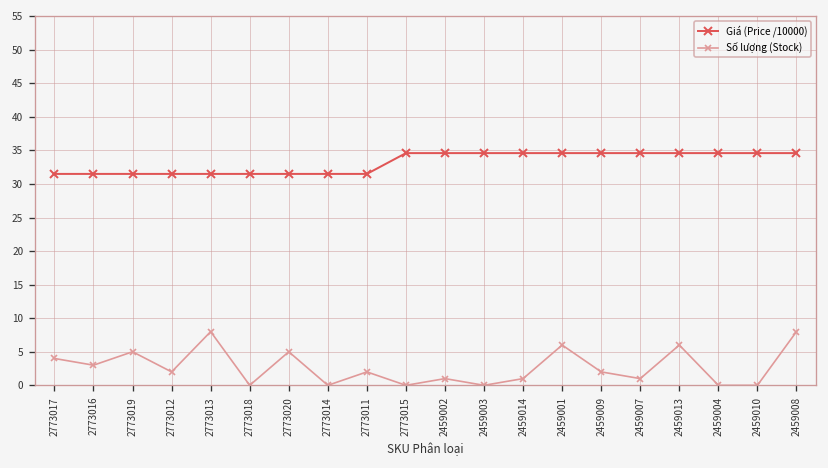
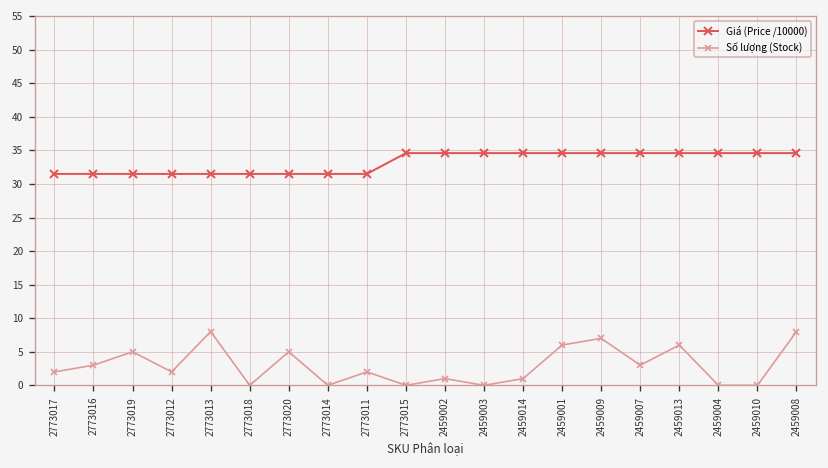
  {
    "Giá (Price /10000)": {
      "2773017": 32,
      "2773016": 32,
      "2773019": 32,
      "2773012": 32,
      "2773013": 32,
      "2773018": 32,
      "2773020": 32,
      "2773014": 32,
      "2773011": 32,
      "2773015": 35,
      "2459002": 35,
      "2459003": 35,
      "2459014": 35,
      "2459001": 35,
      "2459009": 35,
      "2459007": 35,
      "2459013": 35,
      "2459004": 35,
      "2459010": 35,
      "2459008": 35
    },
    "Số lượng (Stock)": {
-     "2773017": 4,
+     "2773017": 2,
      "2773016": 3,
      "2773019": 5,
      "2773012": 2,
      "2773013": 8,
      "2773018": 0,
      "2773020": 5,
      "2773014": 0,
      "2773011": 2,
      "2773015": 0,
      "2459002": 1,
      "2459003": 0,
      "2459014": 1,
      "2459001": 6,
-     "2459009": 2,
-     "2459007": 1,
+     "2459009": 7,
+     "2459007": 3,
      "2459013": 6,
      "2459004": 0,
      "2459010": 0,
      "2459008": 8
    }
  }
